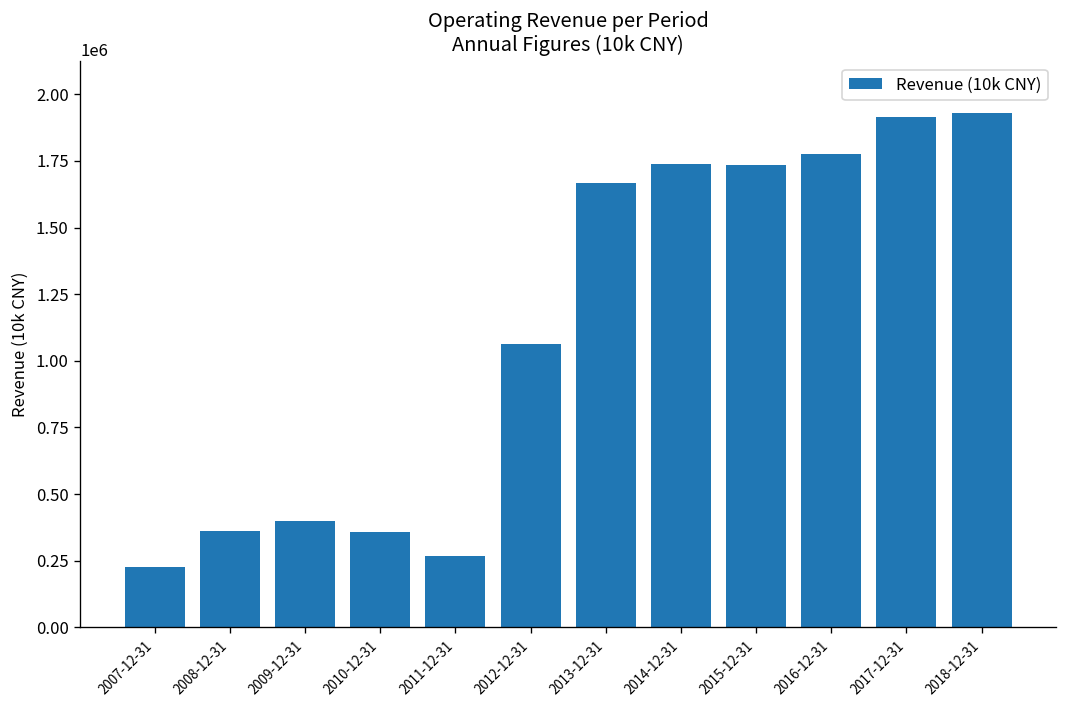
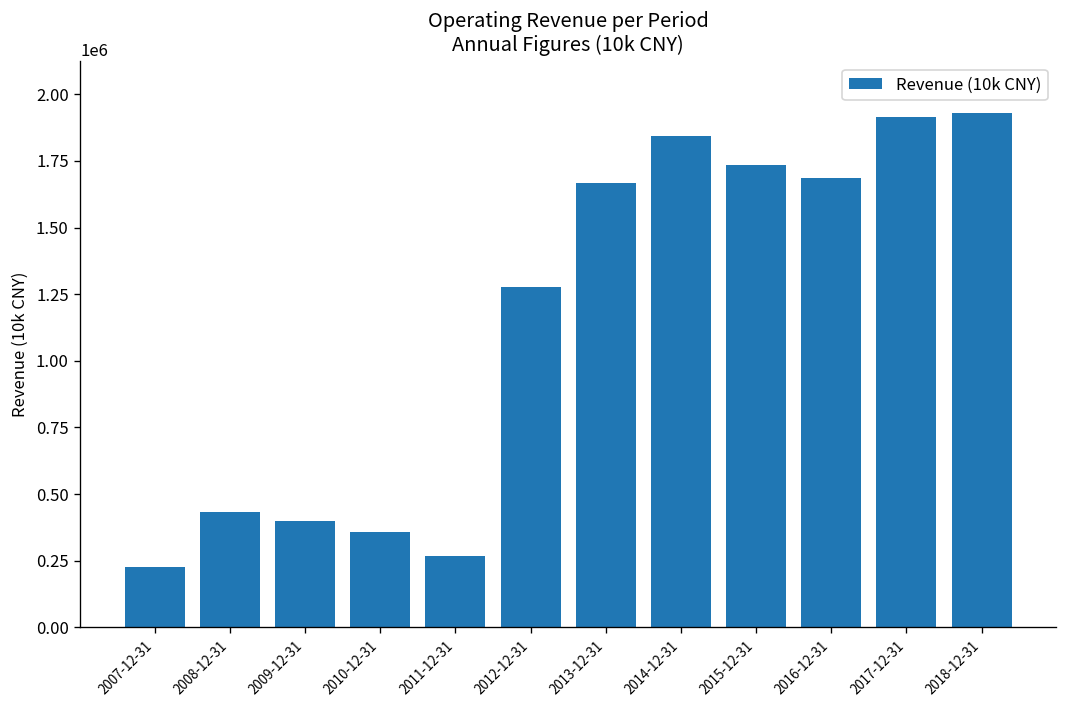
  {
    "2007-12-31": 230000,
-   "2008-12-31": 360000,
+   "2008-12-31": 430000,
    "2009-12-31": 400000,
    "2010-12-31": 360000,
    "2011-12-31": 270000,
-   "2012-12-31": 1060000,
+   "2012-12-31": 1280000,
    "2013-12-31": 1670000,
-   "2014-12-31": 1740000,
+   "2014-12-31": 1840000,
    "2015-12-31": 1740000,
-   "2016-12-31": 1770000,
+   "2016-12-31": 1680000,
    "2017-12-31": 1910000,
    "2018-12-31": 1930000
  }
